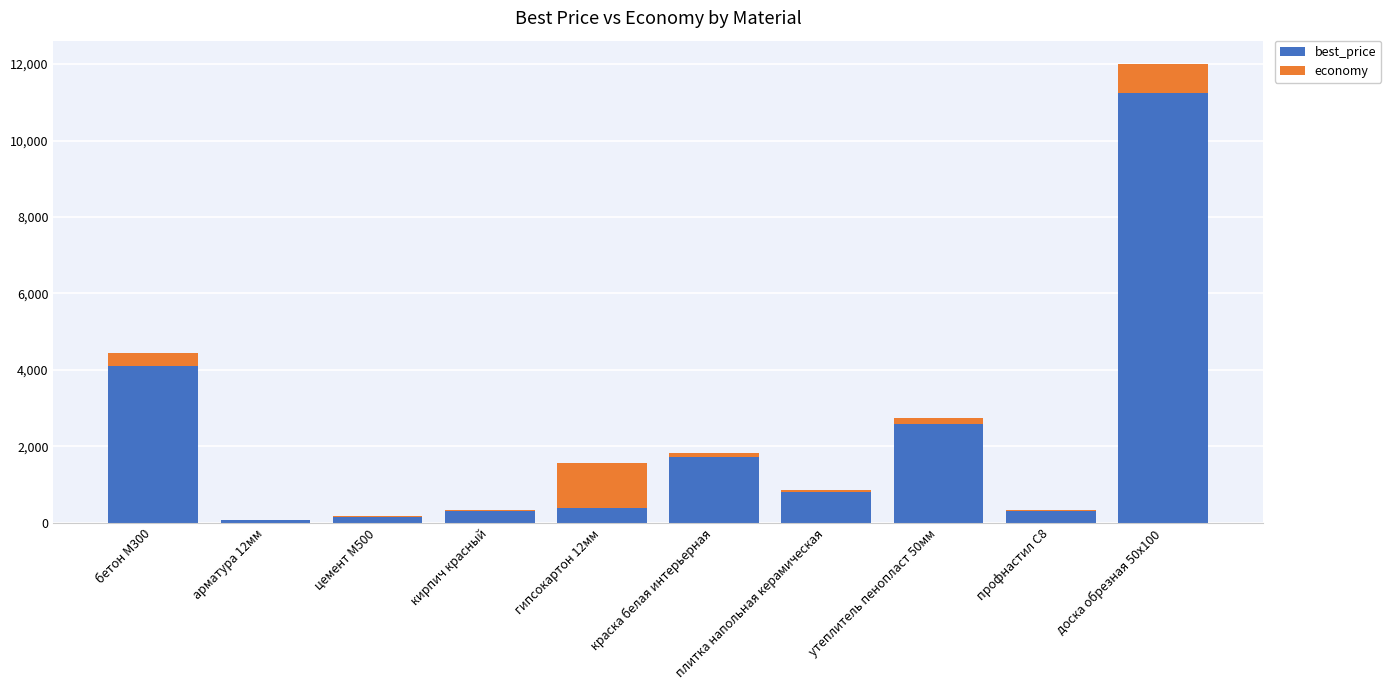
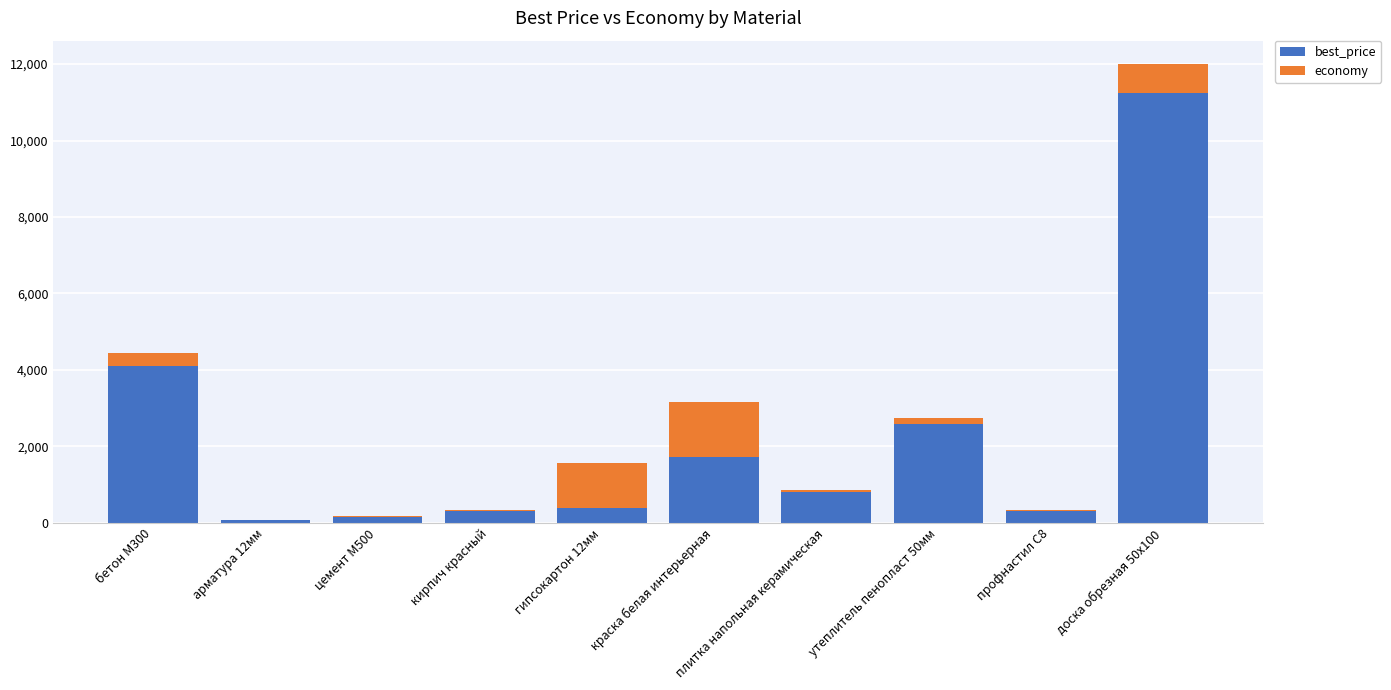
  {
    "best_price": {
      "бетон M300": "4,100",
      "арматура 12мм": "100",
      "цемент M500": "200",
      "кирпич красный": "300",
      "гипсокартон 12мм": "400",
      "краска белая интерьерная": "1,700",
      "плитка напольная керамическая": "800",
      "утеплитель пенопласт 50мм": "2,600",
      "профнастил С8": "300",
      "доска обрезная 50x100": "11,300"
    },
    "economy": {
      "бетон M300": "300",
      "гипсокартон 12мм": "1,200",
-     "краска белая интерьерная": "100",
+     "краска белая интерьерная": "1,400",
      "утеплитель пенопласт 50мм": "200",
      "доска обрезная 50x100": "800"
    }
  }
